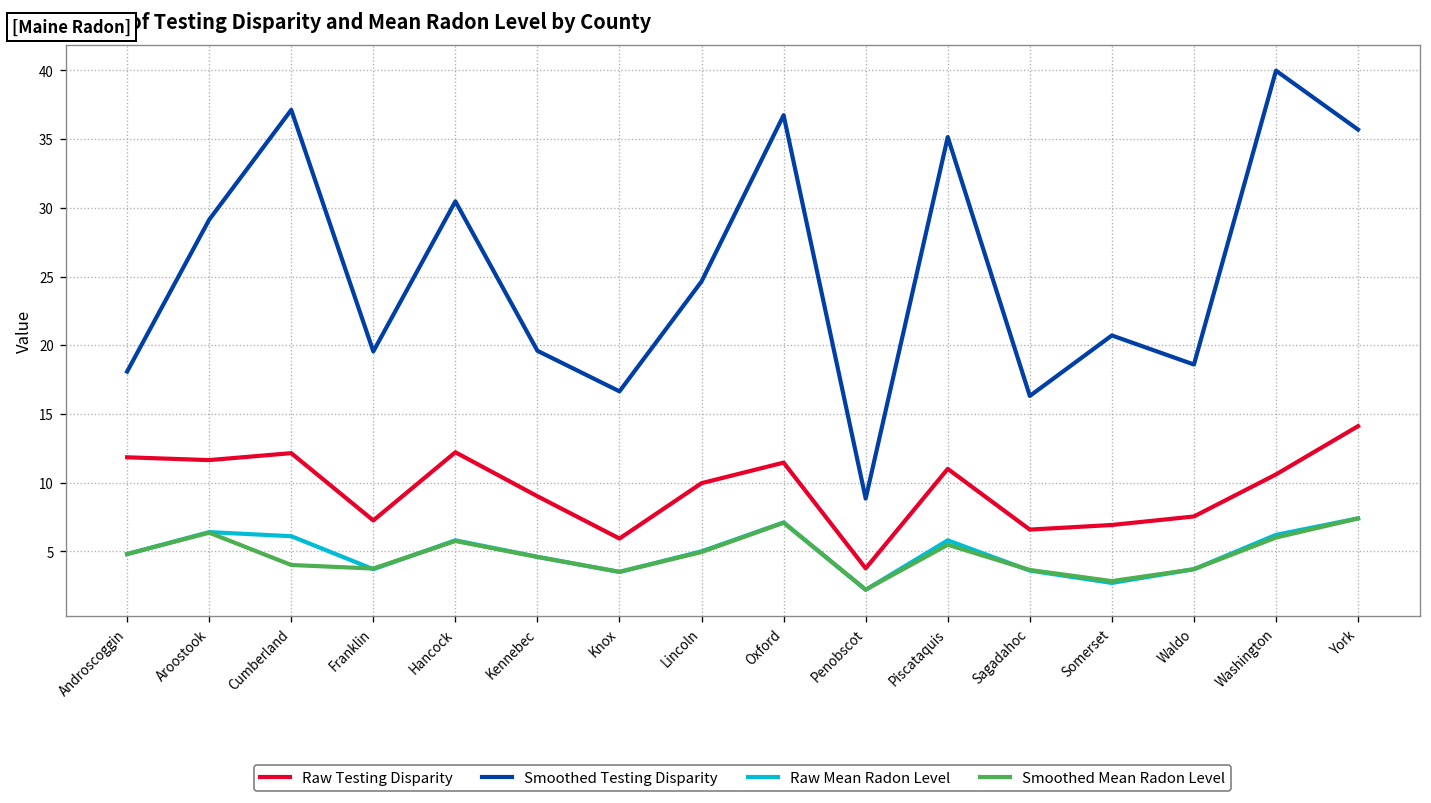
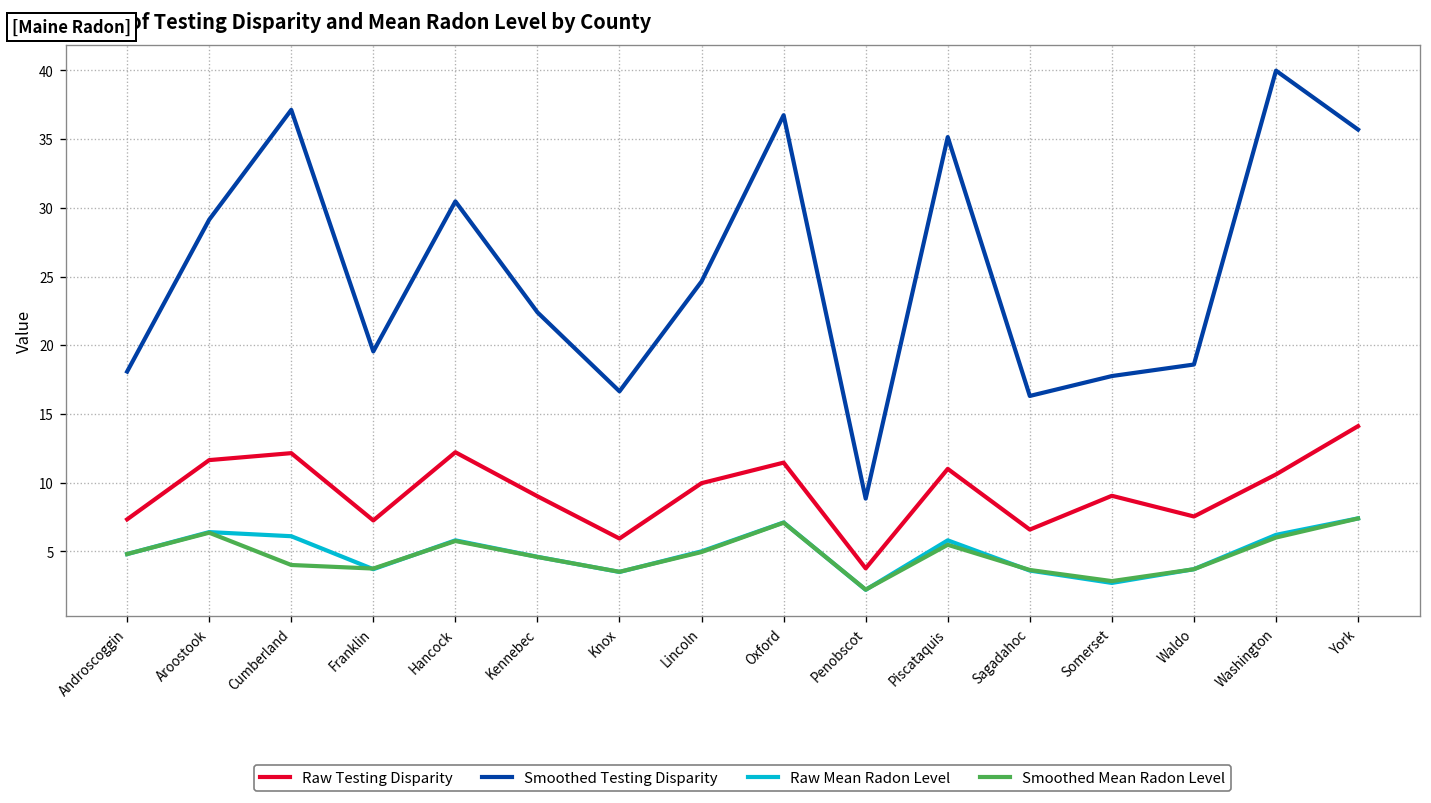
  {
    "Raw Testing Disparity": {
-     "Androscoggin": 11.8,
+     "Androscoggin": 7.3,
      "Aroostook": 11.6,
      "Cumberland": 12.1,
      "Franklin": 7.2,
      "Hancock": 12.2,
      "Kennebec": 9.0,
      "Knox": 5.9,
      "Lincoln": 10.0,
      "Oxford": 11.5,
      "Penobscot": 3.8,
      "Piscataquis": 11.0,
      "Sagadahoc": 6.6,
-     "Somerset": 6.9,
+     "Somerset": 9.0,
      "Waldo": 7.5,
      "Washington": 10.6,
      "York": 14.1
    },
    "Smoothed Testing Disparity": {
      "Androscoggin": 18.1,
      "Aroostook": 29.1,
      "Cumberland": 37.1,
      "Franklin": 19.5,
      "Hancock": 30.5,
-     "Kennebec": 19.6,
+     "Kennebec": 22.4,
      "Knox": 16.6,
      "Lincoln": 24.6,
      "Oxford": 36.7,
      "Penobscot": 8.8,
      "Piscataquis": 35.2,
      "Sagadahoc": 16.3,
-     "Somerset": 20.7,
+     "Somerset": 17.8,
      "Waldo": 18.6,
      "Washington": 40.0,
      "York": 35.7
    },
    "Raw Mean Radon Level": {
      "Cumberland": 6.1,
      "Piscataquis": 5.8
    },
    "Smoothed Mean Radon Level": {
      "Cumberland": 4.0,
      "Piscataquis": 5.5
    }
  }
